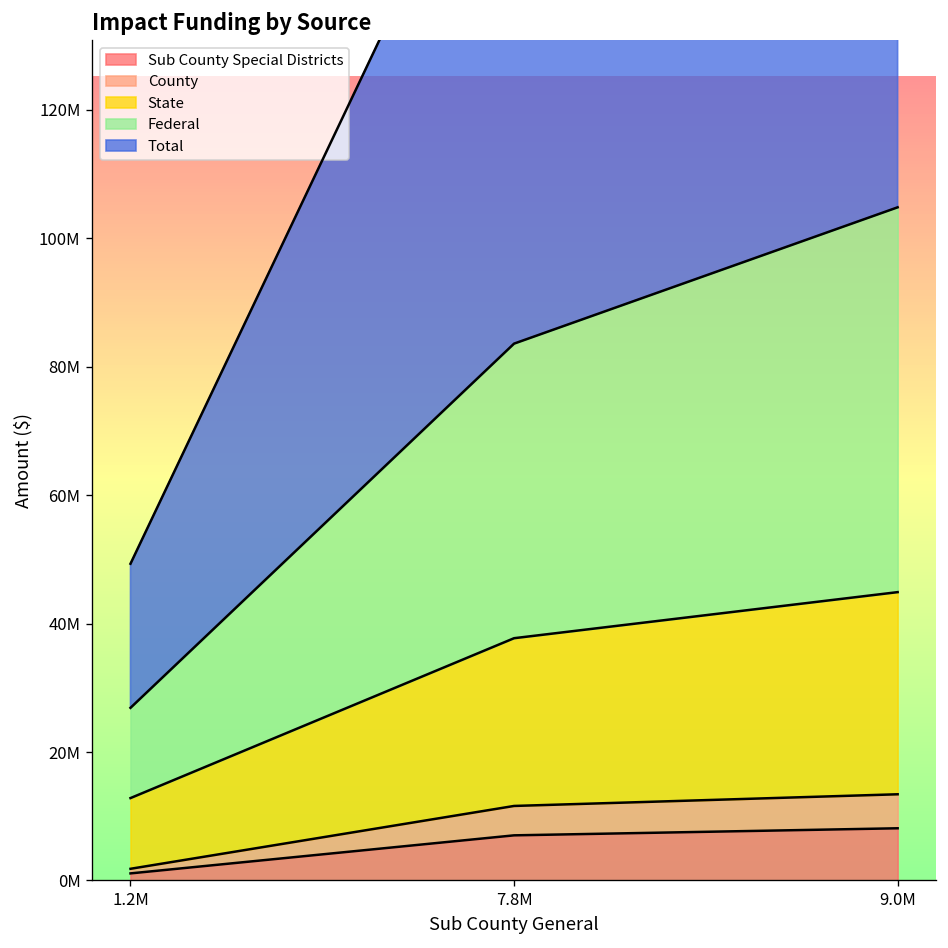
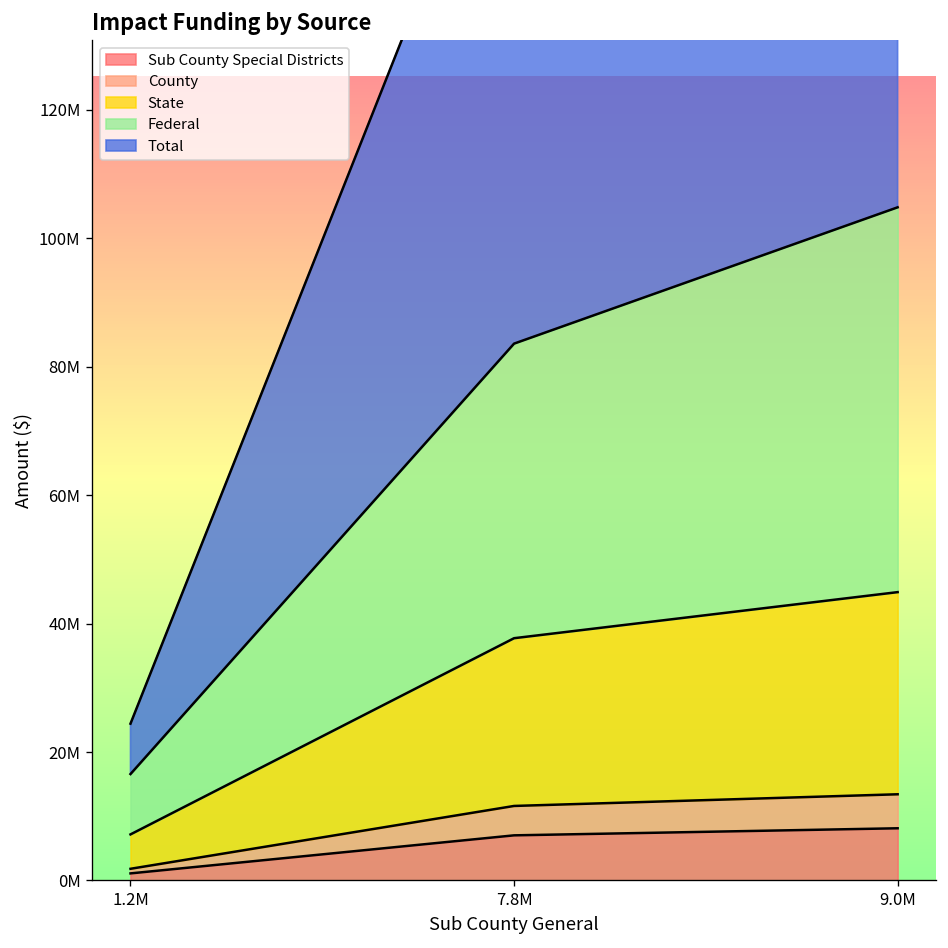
  {
    "State": {
-     "1.2M": 11000000,
+     "1.2M": 5000000,
      "7.8M": 26000000,
      "9.0M": 31000000
    },
    "Federal": {
-     "1.2M": 14000000,
+     "1.2M": 9000000,
      "7.8M": 46000000,
      "9.0M": 60000000
    },
    "Total": {
-     "1.2M": 22000000
+     "1.2M": 8000000
    }
  }
